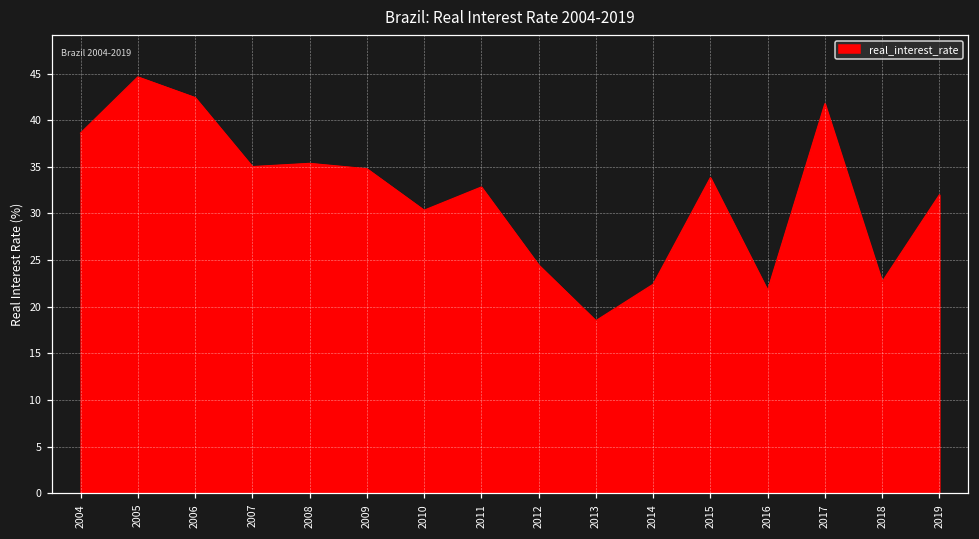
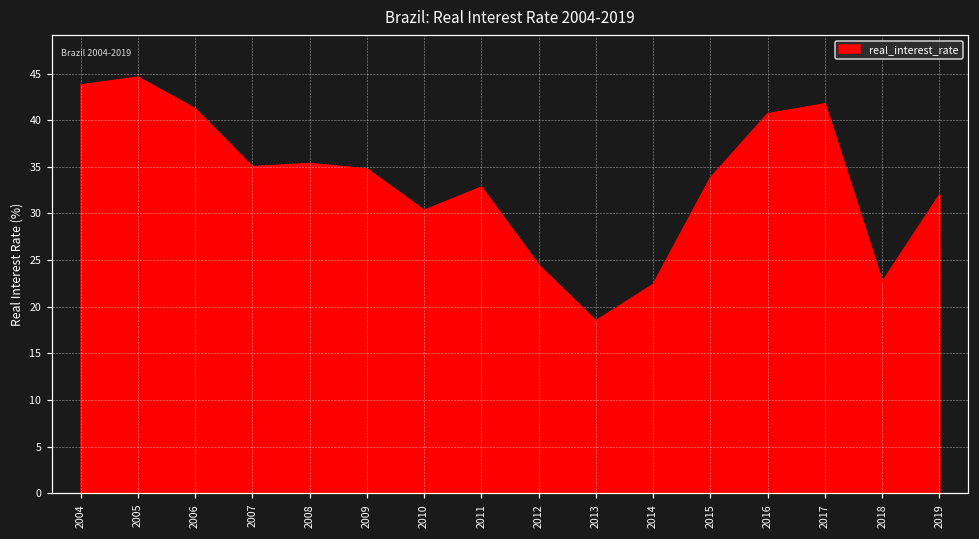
  {
-   "2004": 39,
-   "2006": 42,
+   "2004": 44,
+   "2006": 41,
    "2007": 35,
    "2008": 35,
    "2009": 35,
    "2010": 30,
    "2011": 33,
    "2012": 24,
    "2013": 18,
    "2014": 22,
    "2015": 34,
-   "2016": 22,
+   "2016": 41,
    "2017": 42,
    "2018": 23,
    "2019": 32
  }
